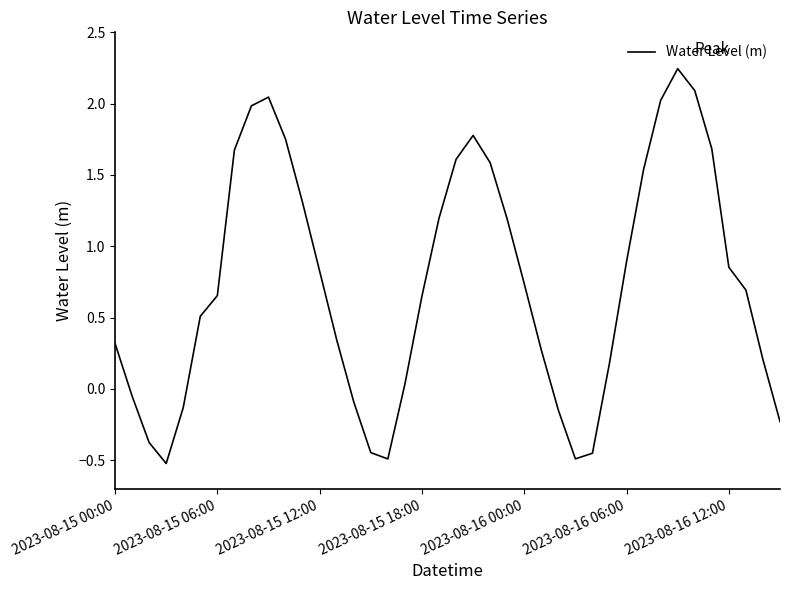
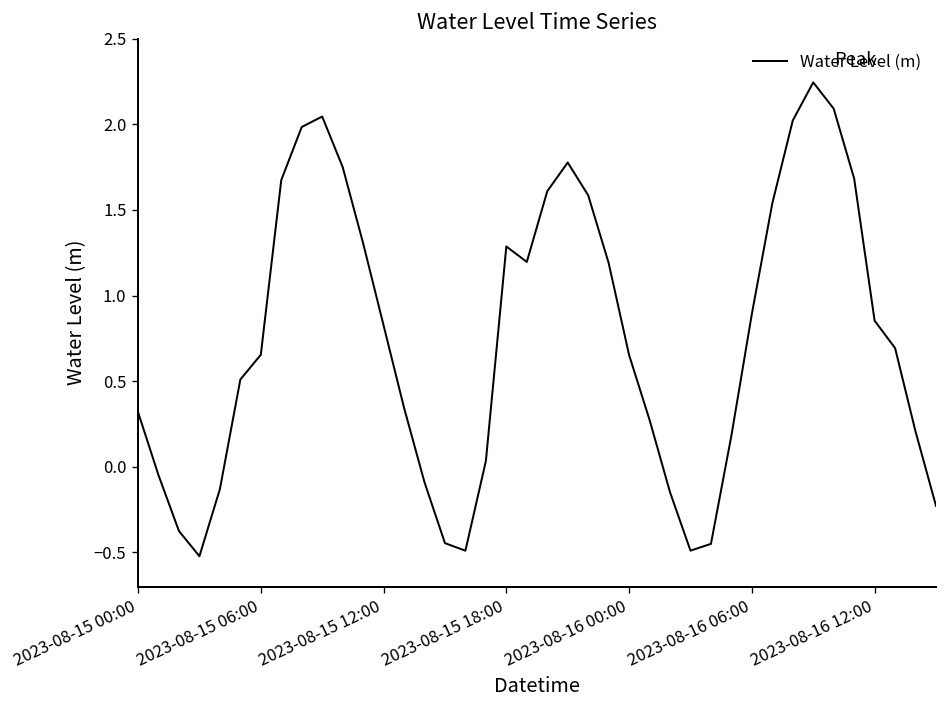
  {
    "2023-08-15 00:00": 0.32,
    "2023-08-15 06:00": 0.65,
    "2023-08-15 12:00": 0.83,
-   "2023-08-15 18:00": 0.65,
-   "2023-08-16 00:00": 0.74,
+   "2023-08-15 18:00": 1.29,
+   "2023-08-16 00:00": 0.65,
    "2023-08-16 06:00": 0.89,
    "2023-08-16 12:00": 0.85
  }
